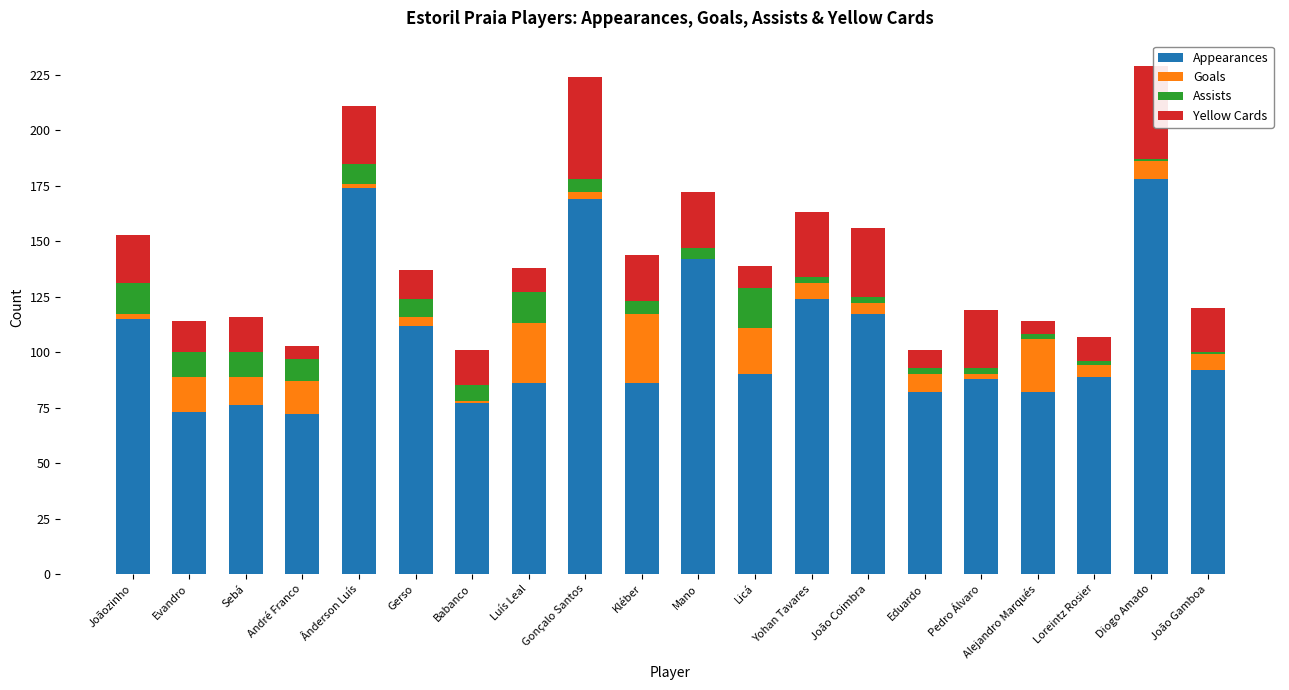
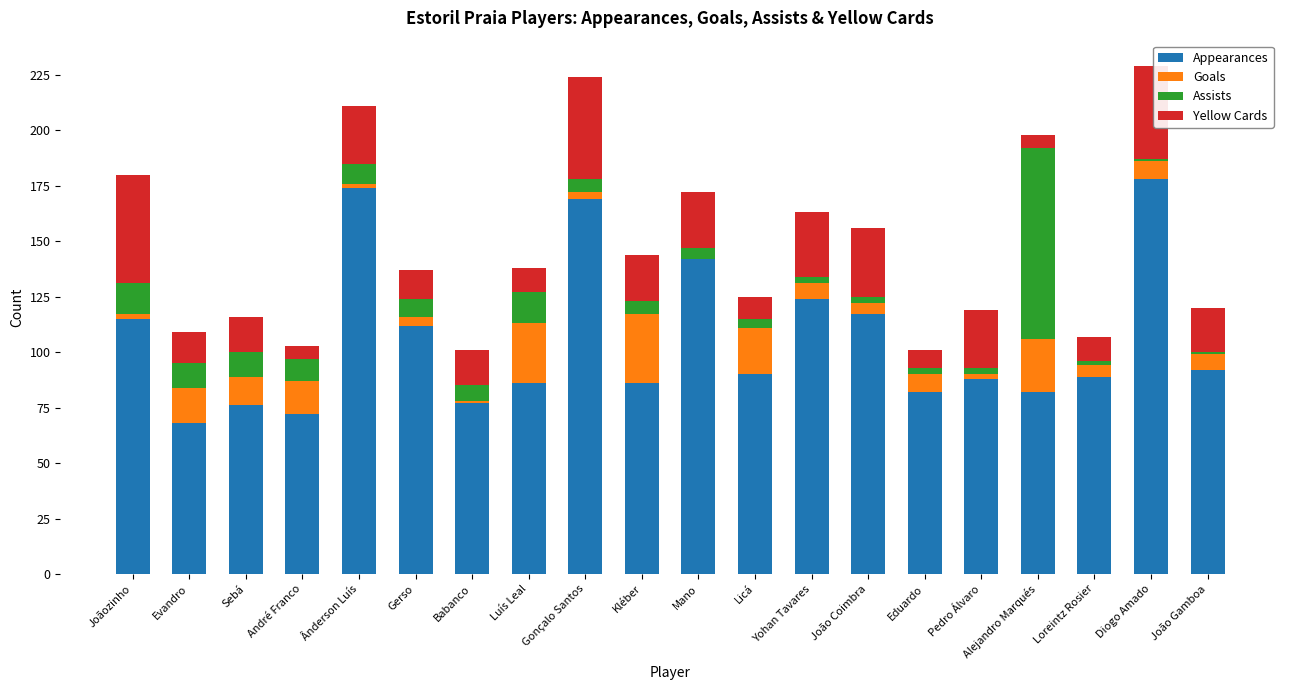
  {
    "Appearances": {
      "Joãozinho": 115,
-     "Evandro": 73,
+     "Evandro": 68,
      "Sebá": 76,
      "André Franco": 72,
      "Ânderson Luís": 174,
      "Gerso": 112,
      "Babanco": 77,
      "Luís Leal": 86,
      "Gonçalo Santos": 169,
      "Kléber": 86,
      "Mano": 142,
      "Licá": 90,
      "Yohan Tavares": 124,
      "João Coimbra": 117,
      "Eduardo": 82,
      "Pedro Álvaro": 88,
      "Alejandro Marqués": 82,
      "Loreintz Rosier": 89,
      "Diogo Amado": 178,
      "João Gamboa": 92
    },
    "Goals": {
      "Joãozinho": 2,
      "Evandro": 16,
      "Sebá": 13,
      "André Franco": 15,
      "Ânderson Luís": 2,
      "Gerso": 4,
      "Luís Leal": 27,
      "Gonçalo Santos": 3,
      "Kléber": 31,
      "Mano": 0,
      "Licá": 21,
      "Yohan Tavares": 7,
      "João Coimbra": 5,
      "Eduardo": 8,
      "Pedro Álvaro": 2,
      "Alejandro Marqués": 24,
      "Loreintz Rosier": 5,
      "Diogo Amado": 8,
      "João Gamboa": 7
    },
    "Assists": {
      "Joãozinho": 14,
      "Evandro": 11,
      "Sebá": 11,
      "André Franco": 10,
      "Ânderson Luís": 9,
      "Gerso": 8,
      "Babanco": 7,
      "Luís Leal": 14,
      "Gonçalo Santos": 6,
      "Kléber": 6,
      "Mano": 5,
-     "Licá": 18,
+     "Licá": 4,
      "Yohan Tavares": 3,
      "João Coimbra": 3,
      "Eduardo": 3,
      "Pedro Álvaro": 3,
-     "Alejandro Marqués": 2,
+     "Alejandro Marqués": 86,
      "Loreintz Rosier": 2
    },
    "Yellow Cards": {
-     "Joãozinho": 22,
+     "Joãozinho": 49,
      "Evandro": 14,
      "Sebá": 16,
      "André Franco": 6,
      "Ânderson Luís": 26,
      "Gerso": 13,
      "Babanco": 16,
      "Luís Leal": 11,
      "Gonçalo Santos": 46,
      "Kléber": 21,
      "Mano": 25,
      "Licá": 10,
      "Yohan Tavares": 29,
      "João Coimbra": 31,
      "Eduardo": 8,
      "Pedro Álvaro": 26,
      "Alejandro Marqués": 6,
      "Loreintz Rosier": 11,
      "Diogo Amado": 42,
      "João Gamboa": 20
    }
  }
